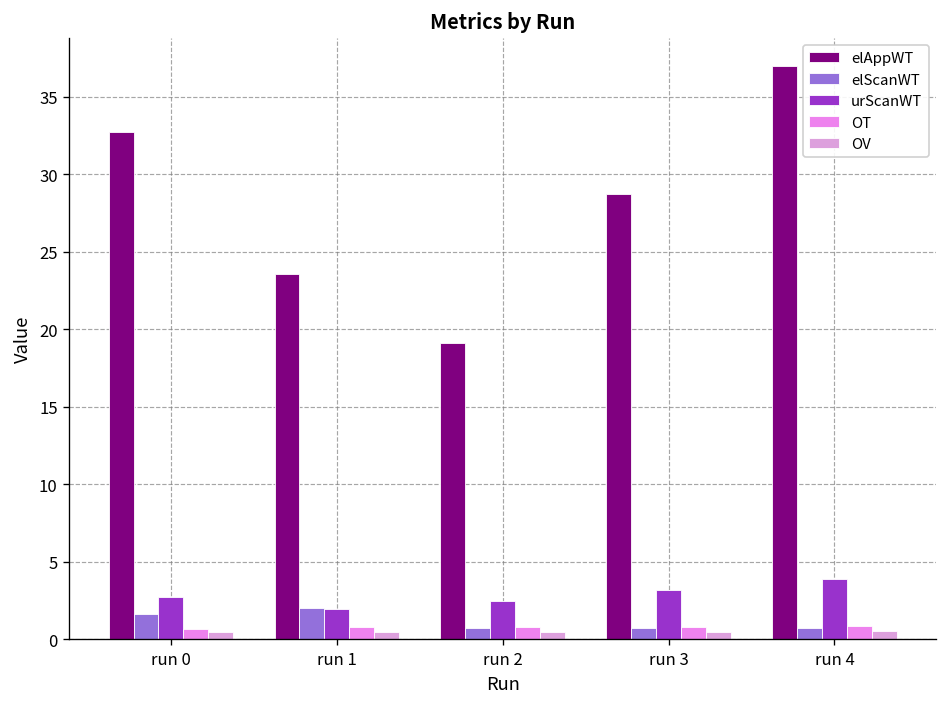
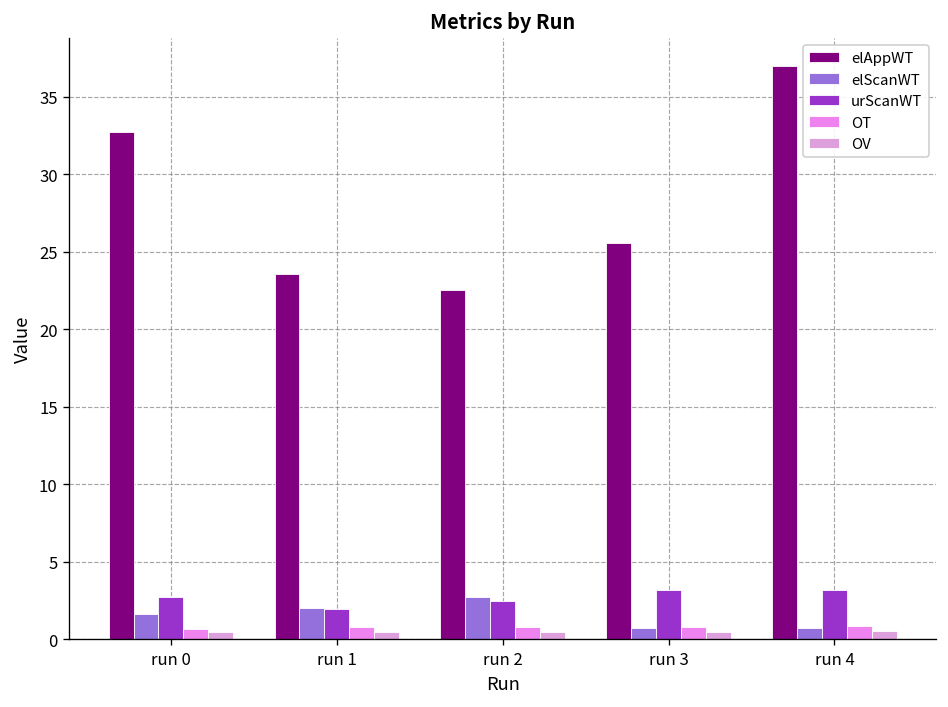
  {
    "elAppWT": {
      "run 0": 32.7,
      "run 1": 23.6,
-     "run 2": 19.1,
-     "run 3": 28.8,
+     "run 2": 22.5,
+     "run 3": 25.5,
      "run 4": 37.0
    },
    "elScanWT": {
      "run 0": 1.6,
      "run 1": 2.0,
-     "run 2": 0.7,
+     "run 2": 2.7,
      "run 3": 0.7,
      "run 4": 0.7
    },
    "urScanWT": {
      "run 0": 2.8,
      "run 1": 2.0,
      "run 2": 2.5,
      "run 3": 3.2,
-     "run 4": 3.9
+     "run 4": 3.2
    }
  }
